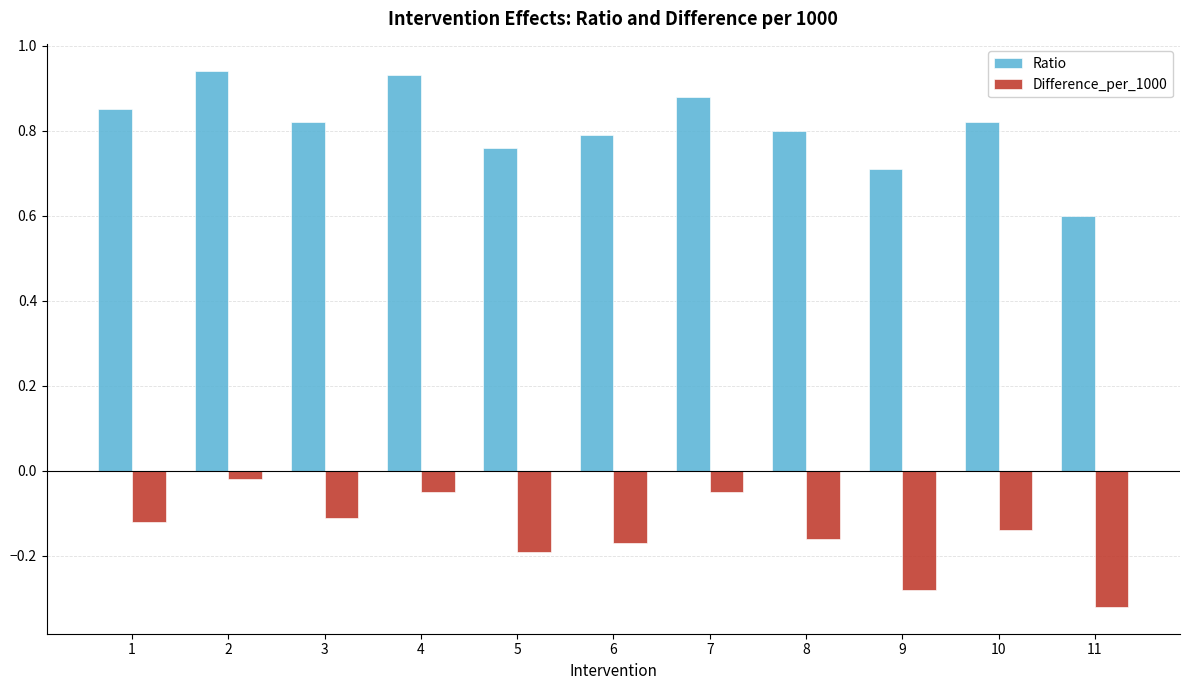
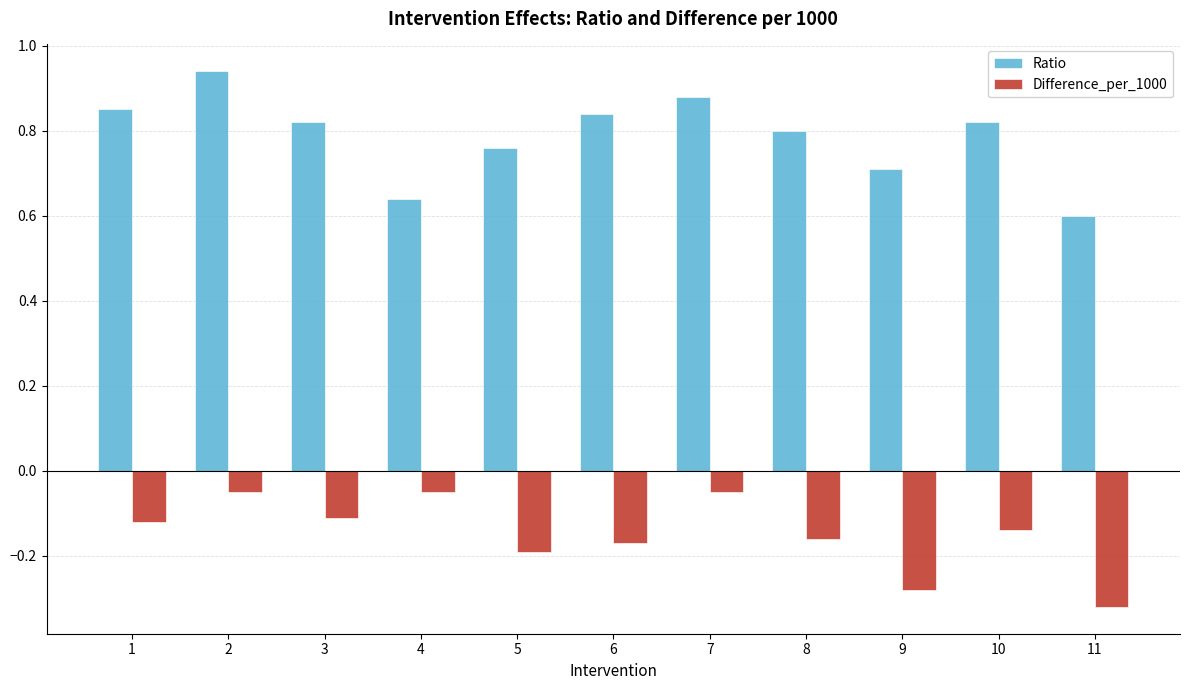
  {
    "Ratio": {
      "1": 0.85,
      "2": 0.94,
      "3": 0.82,
-     "4": 0.93,
+     "4": 0.64,
      "5": 0.76,
-     "6": 0.79,
+     "6": 0.84,
      "7": 0.88,
      "8": 0.80,
      "9": 0.71,
      "10": 0.82,
      "11": 0.60
    },
    "Difference_per_1000": {
      "1": -0.12,
-     "2": -0.02,
+     "2": -0.05,
      "3": -0.11,
      "4": -0.05,
      "5": -0.19,
      "6": -0.17,
      "7": -0.05,
      "8": -0.16,
      "9": -0.28,
      "10": -0.14,
      "11": -0.32
    }
  }
